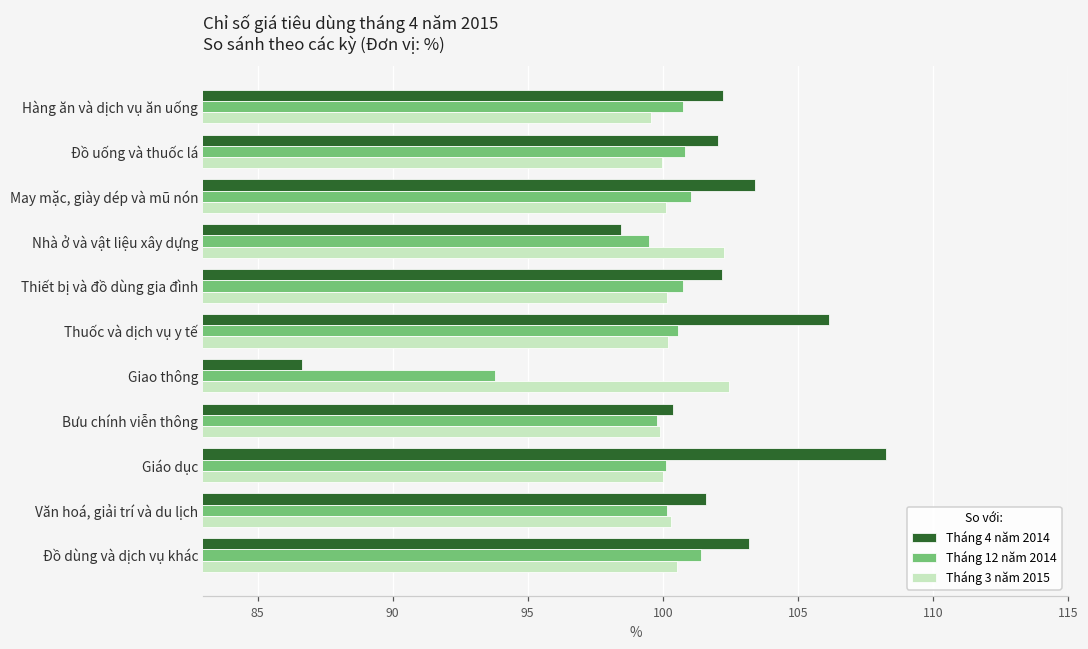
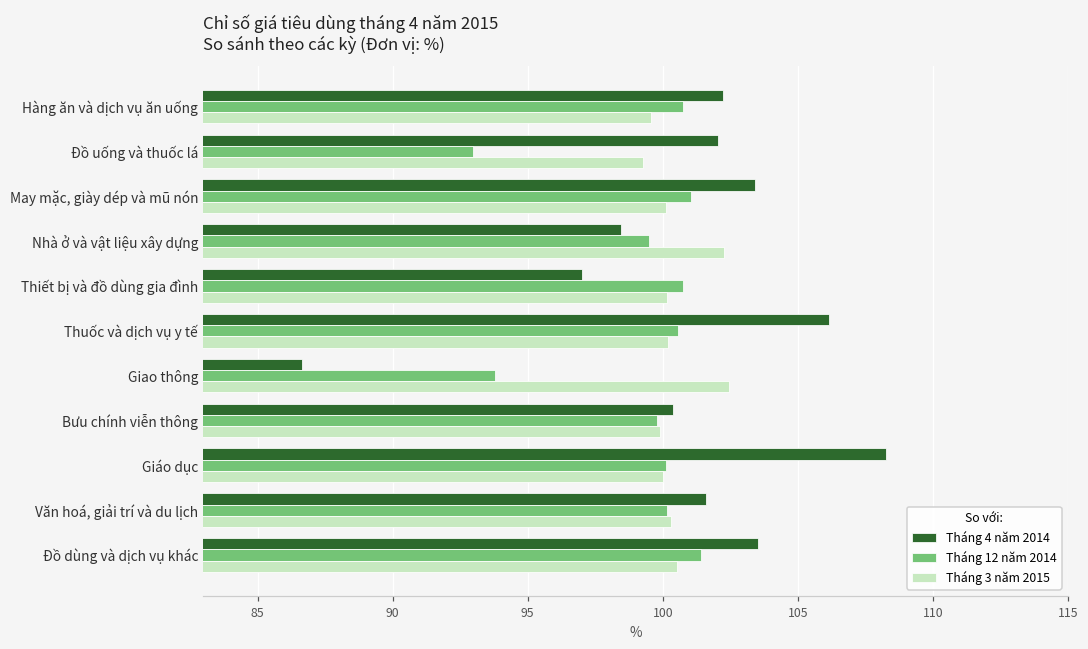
  {
    "Tháng 4 năm 2014": {
      "Hàng ăn và dịch vụ ăn uống": 102.3,
      "Đồ uống và thuốc lá": 102.0,
      "May mặc, giày dép và mũ nón": 103.4,
      "Nhà ở và vật liệu xây dựng": 98.5,
-     "Thiết bị và đồ dùng gia đình": 102.2,
+     "Thiết bị và đồ dùng gia đình": 97.0,
      "Thuốc và dịch vụ y tế": 106.2,
      "Giao thông": 86.7,
      "Bưu chính viễn thông": 100.4,
      "Giáo dục": 108.3,
      "Văn hoá, giải trí và du lịch": 101.6,
-     "Đồ dùng và dịch vụ khác": 103.2
+     "Đồ dùng và dịch vụ khác": 103.5
    },
    "Tháng 12 năm 2014": {
      "Hàng ăn và dịch vụ ăn uống": 100.8,
-     "Đồ uống và thuốc lá": 100.8,
+     "Đồ uống và thuốc lá": 93.0,
      "May mặc, giày dép và mũ nón": 101.1,
      "Nhà ở và vật liệu xây dựng": 99.5,
      "Thiết bị và đồ dùng gia đình": 100.7,
      "Thuốc và dịch vụ y tế": 100.6,
      "Giao thông": 93.8,
      "Bưu chính viễn thông": 99.8,
      "Giáo dục": 100.1,
      "Văn hoá, giải trí và du lịch": 100.2,
      "Đồ dùng và dịch vụ khác": 101.4
    },
    "Tháng 3 năm 2015": {
      "Hàng ăn và dịch vụ ăn uống": 99.6,
-     "Đồ uống và thuốc lá": 100.0,
+     "Đồ uống và thuốc lá": 99.3,
      "May mặc, giày dép và mũ nón": 100.1,
      "Nhà ở và vật liệu xây dựng": 102.3,
      "Thiết bị và đồ dùng gia đình": 100.2,
      "Thuốc và dịch vụ y tế": 100.2,
      "Giao thông": 102.5,
      "Bưu chính viễn thông": 99.9,
      "Giáo dục": 100.0,
      "Văn hoá, giải trí và du lịch": 100.3,
      "Đồ dùng và dịch vụ khác": 100.5
    }
  }
